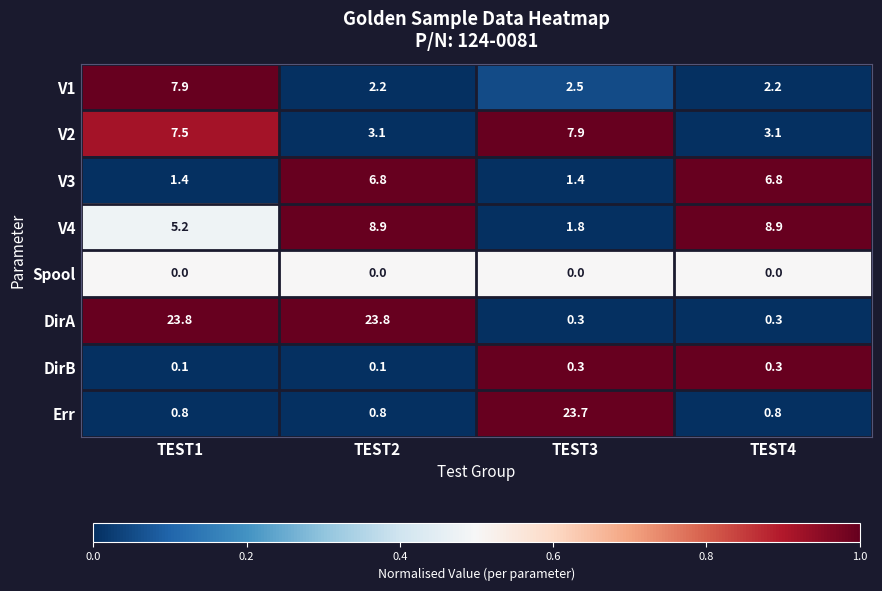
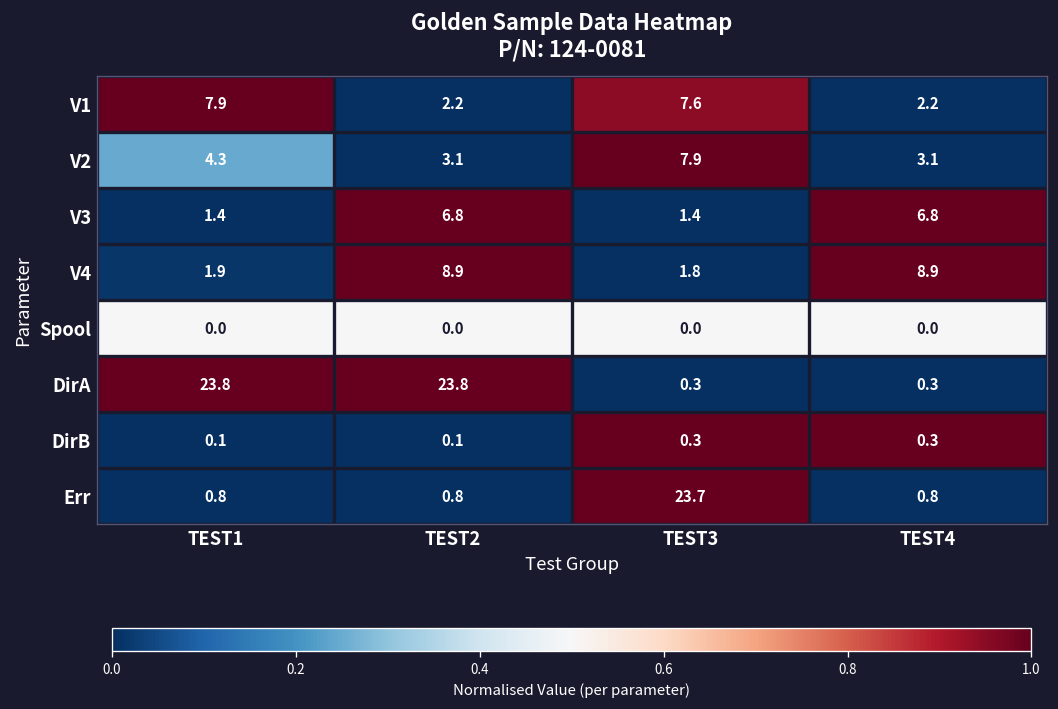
  {
    "V1": {
      "TEST1": 7.9,
      "TEST2": 2.2,
-     "TEST3": 2.5,
+     "TEST3": 7.6,
      "TEST4": 2.2
    },
    "V2": {
-     "TEST1": 7.5,
+     "TEST1": 4.3,
      "TEST2": 3.1,
      "TEST3": 7.9,
      "TEST4": 3.1
    },
    "V3": {
      "TEST1": 1.4,
      "TEST2": 6.8,
      "TEST3": 1.4,
      "TEST4": 6.8
    },
    "V4": {
-     "TEST1": 5.2,
+     "TEST1": 1.9,
      "TEST2": 8.9,
      "TEST3": 1.8,
      "TEST4": 8.9
    },
    "Spool": {
      "TEST1": 0.0,
      "TEST2": 0.0,
      "TEST3": 0.0,
      "TEST4": 0.0
    },
    "DirA": {
      "TEST1": 23.8,
      "TEST2": 23.8,
      "TEST3": 0.3,
      "TEST4": 0.3
    },
    "DirB": {
      "TEST1": 0.1,
      "TEST2": 0.1,
      "TEST3": 0.3,
      "TEST4": 0.3
    },
    "Err": {
      "TEST1": 0.8,
      "TEST2": 0.8,
      "TEST3": 23.7,
      "TEST4": 0.8
    }
  }
